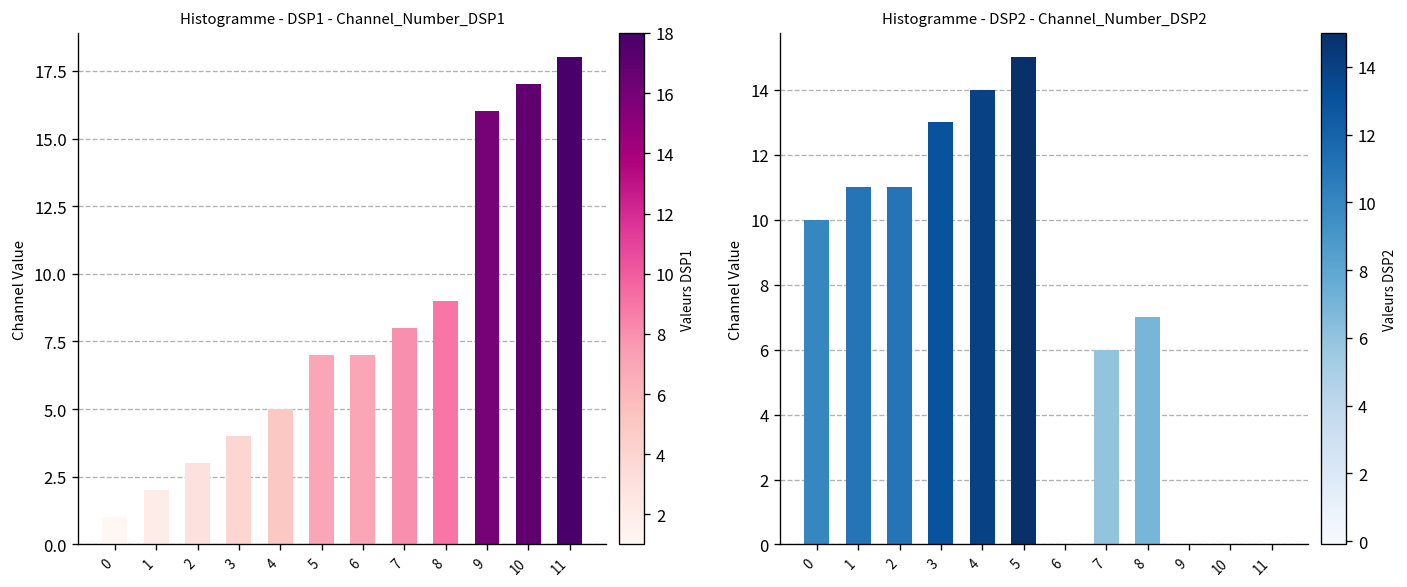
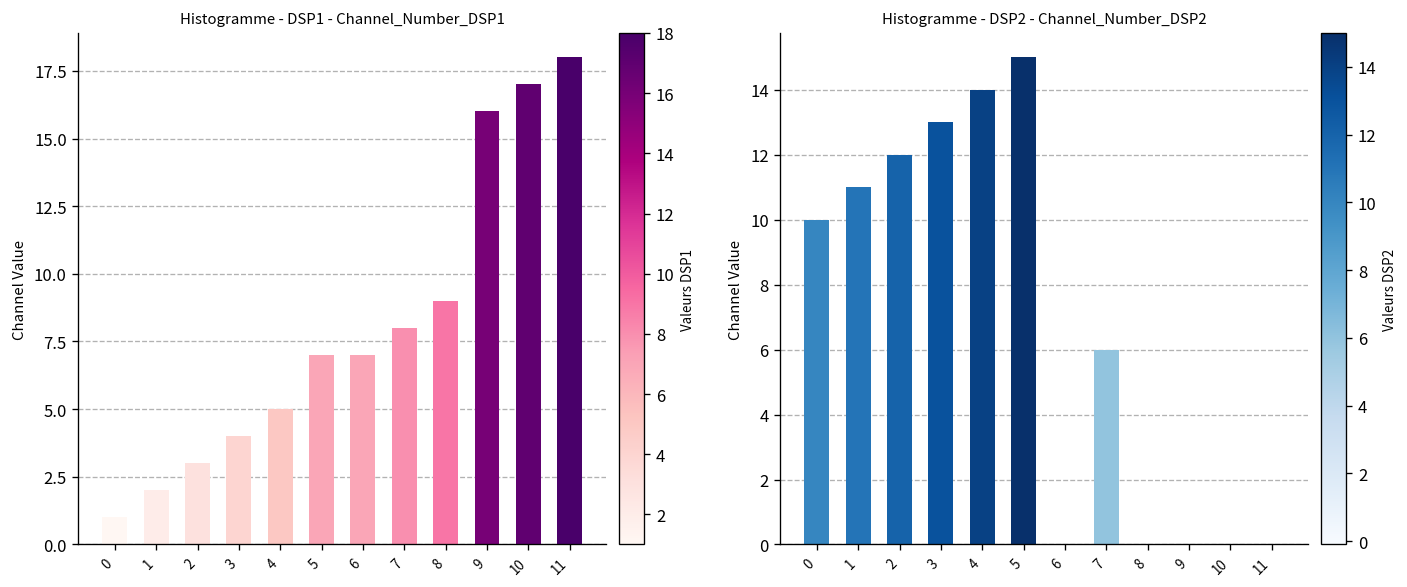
  {
    "Histogramme - DSP1 - Channel_Number_DSP1": {
      "0": 1.0,
      "1": 2.0,
      "2": 3.0,
      "3": 4.0,
      "4": 5.0,
      "5": 7.0,
      "6": 7.0,
      "7": 8.0,
      "8": 9.0,
      "9": 16.0,
      "10": 17.0,
      "11": 18.0
    },
    "Histogramme - DSP2 - Channel_Number_DSP2": {
      "0": 10,
      "1": 11,
-     "2": 11,
+     "2": 12,
      "3": 13,
      "4": 14,
      "5": 15,
      "6": 0,
      "7": 6,
-     "8": 7,
+     "8": 0,
      "9": 0,
      "10": 0,
      "11": 0
    }
  }
